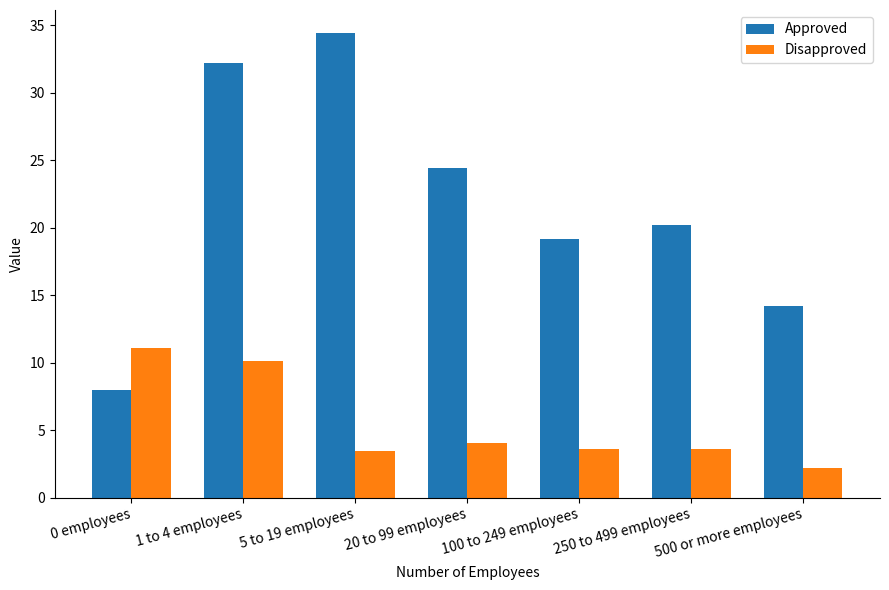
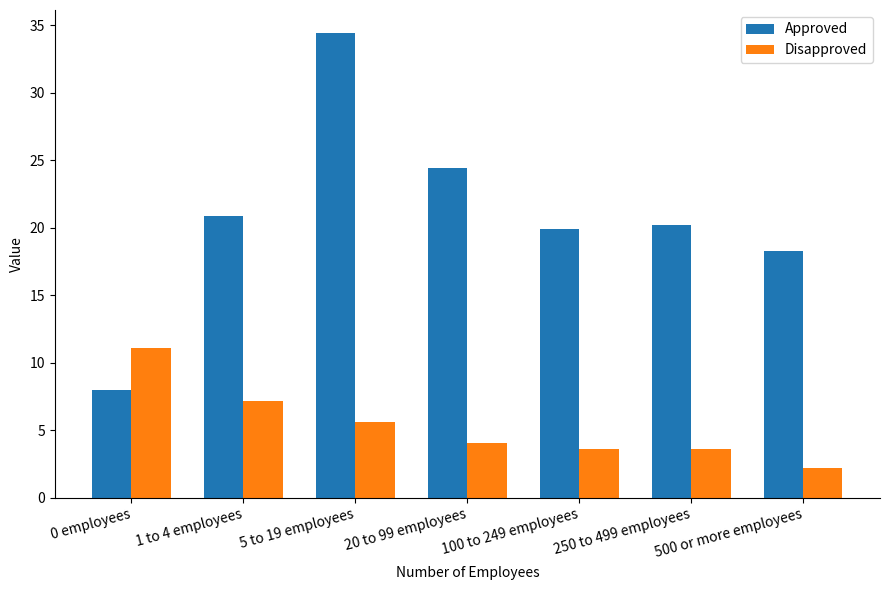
  {
    "Approved": {
      "0 employees": 8.0,
-     "1 to 4 employees": 32.2,
+     "1 to 4 employees": 20.9,
      "5 to 19 employees": 34.4,
      "20 to 99 employees": 24.4,
-     "100 to 249 employees": 19.2,
+     "100 to 249 employees": 19.9,
      "250 to 499 employees": 20.2,
-     "500 or more employees": 14.2
+     "500 or more employees": 18.3
    },
    "Disapproved": {
      "0 employees": 11.1,
-     "1 to 4 employees": 10.1,
-     "5 to 19 employees": 3.5,
+     "1 to 4 employees": 7.2,
+     "5 to 19 employees": 5.6,
      "20 to 99 employees": 4.1,
      "100 to 249 employees": 3.6,
      "250 to 499 employees": 3.6,
      "500 or more employees": 2.2
    }
  }
